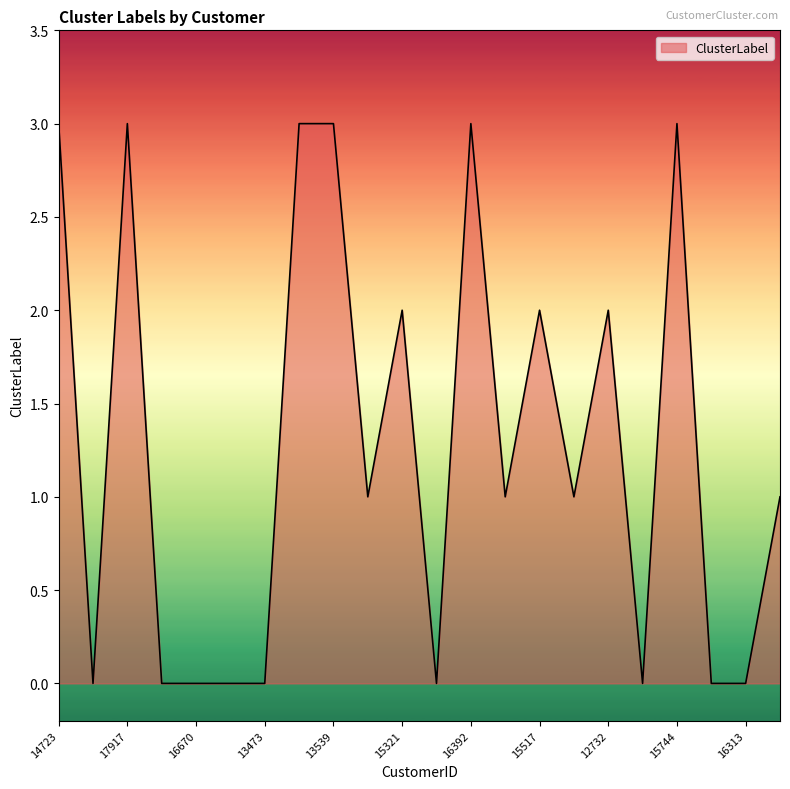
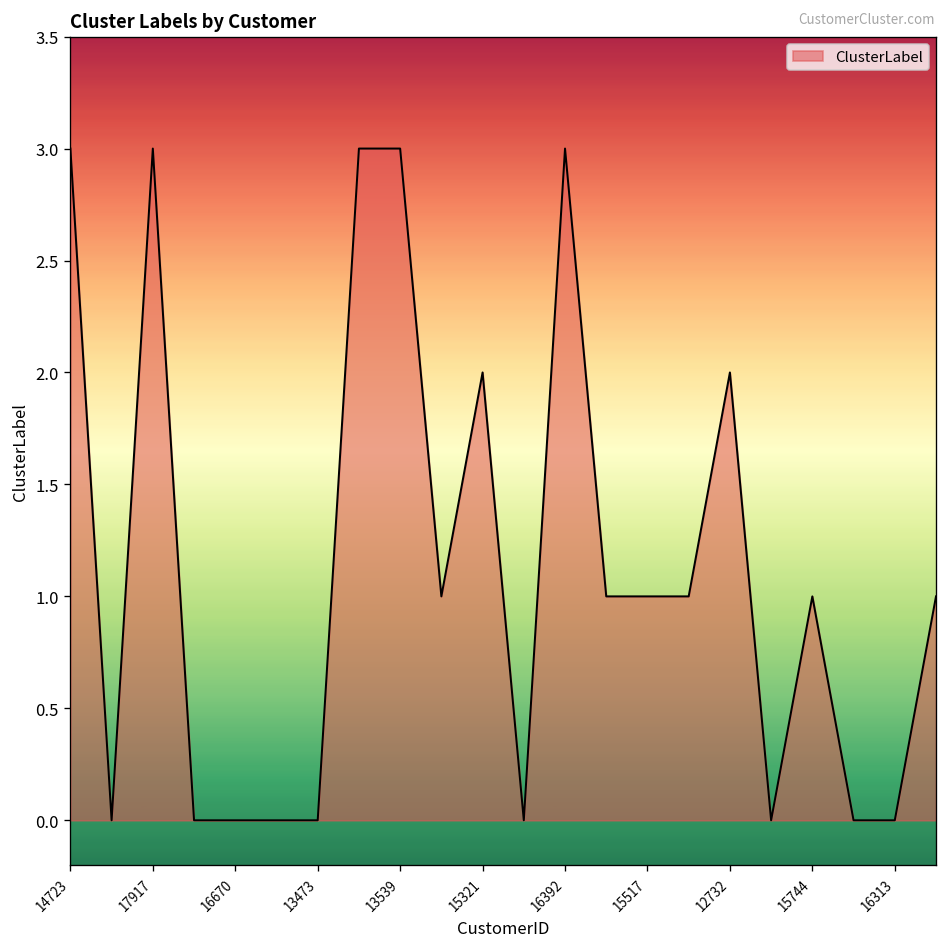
  {
    "14723": 3,
    "17917": 3,
    "16670": 0,
    "13473": 0,
    "13539": 3,
    "15321": 2,
    "16392": 3,
-   "15517": 2,
+   "15517": 1,
    "12732": 2,
-   "15744": 3,
+   "15744": 1,
    "16313": 0
  }
